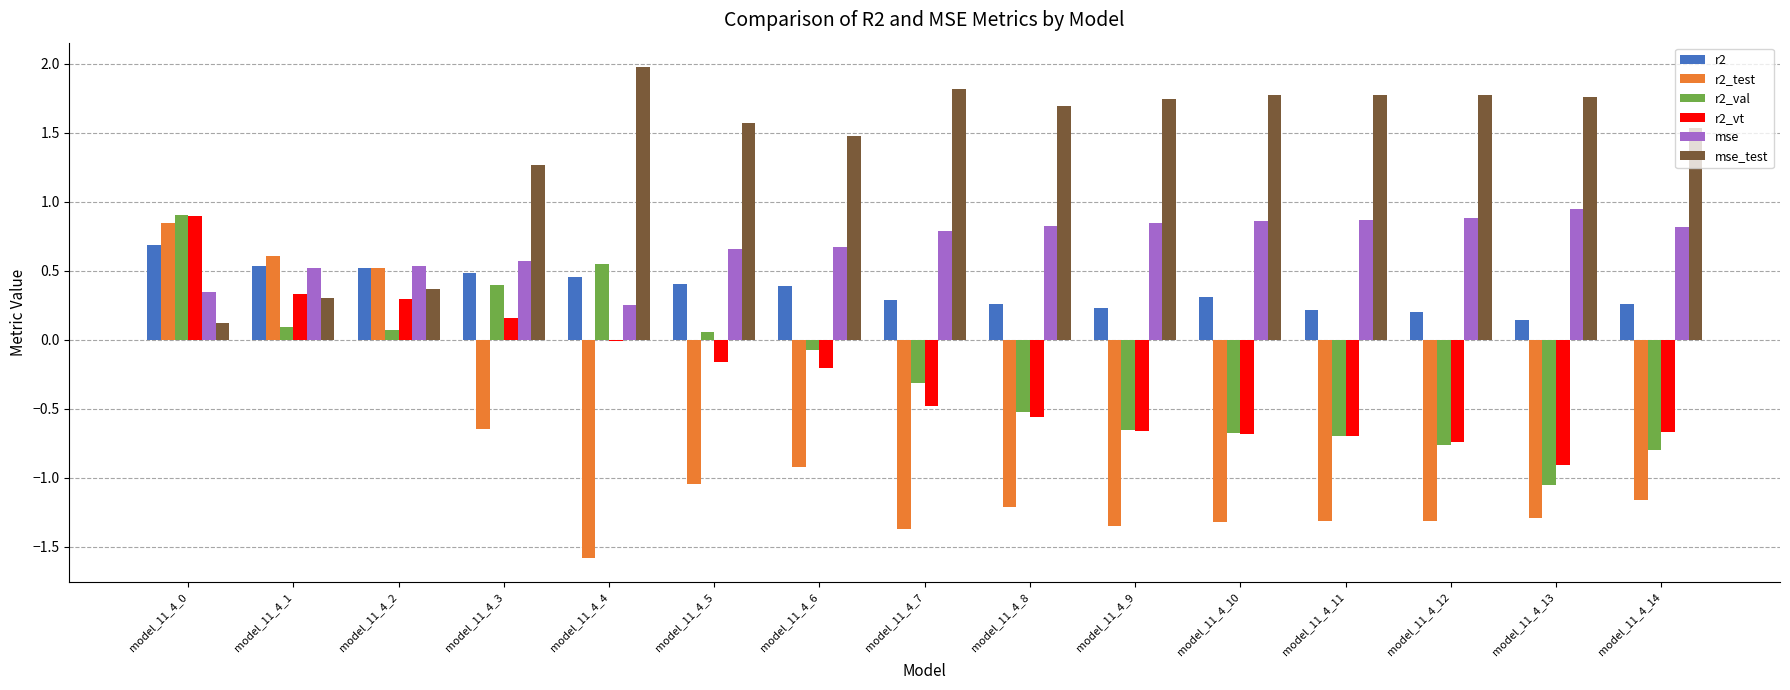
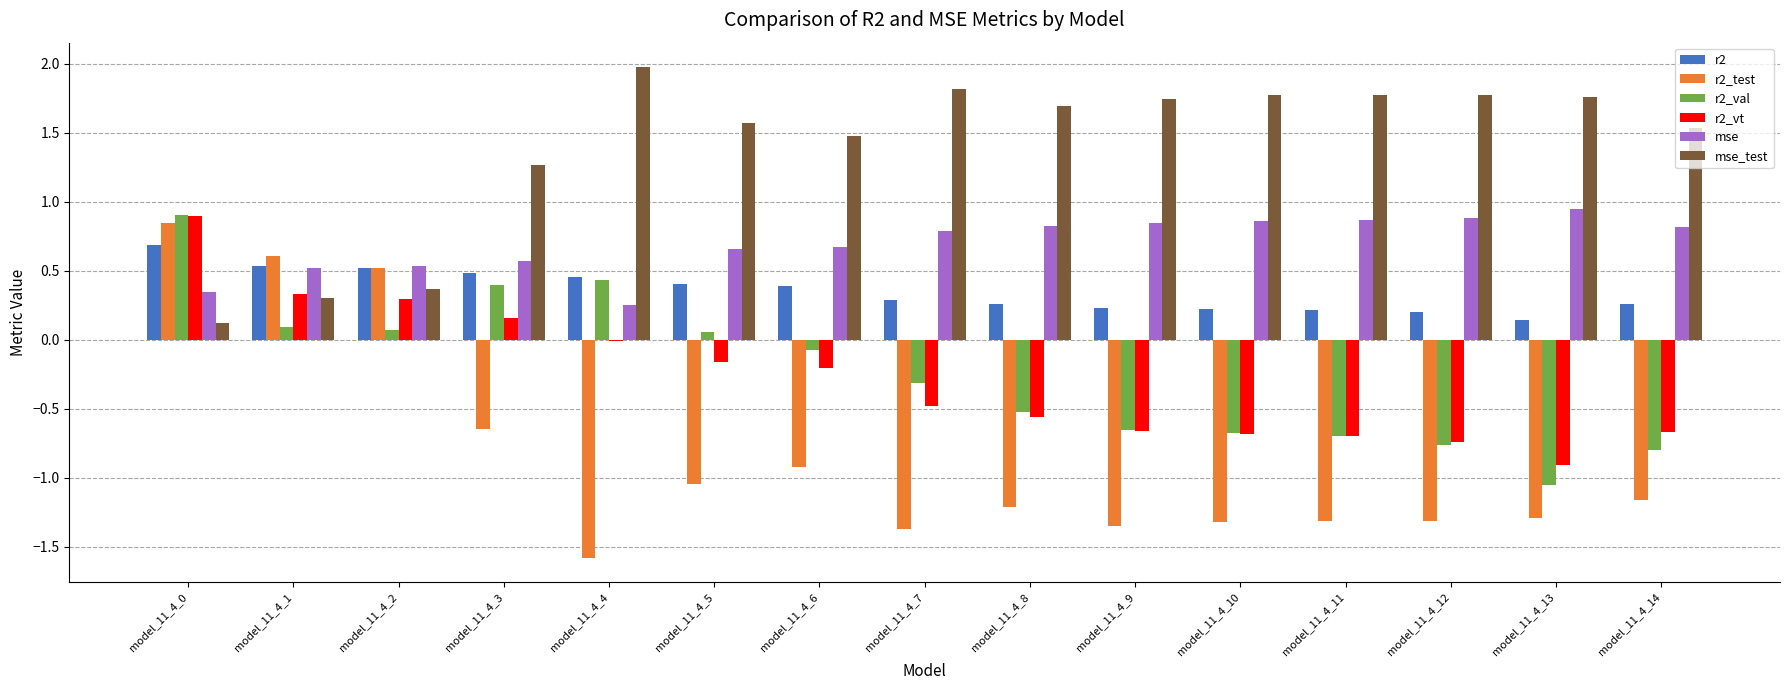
  {
    "r2": {
      "model_11_4_0": 0.69,
      "model_11_4_1": 0.53,
      "model_11_4_2": 0.52,
      "model_11_4_3": 0.48,
      "model_11_4_4": 0.46,
      "model_11_4_5": 0.41,
      "model_11_4_6": 0.39,
      "model_11_4_7": 0.28,
      "model_11_4_8": 0.26,
      "model_11_4_9": 0.23,
-     "model_11_4_10": 0.31,
+     "model_11_4_10": 0.22,
      "model_11_4_11": 0.22,
      "model_11_4_12": 0.20,
      "model_11_4_13": 0.14,
      "model_11_4_14": 0.26
    },
    "r2_test": {
      "model_11_4_0": 0.84,
      "model_11_4_1": 0.60,
      "model_11_4_2": 0.52,
      "model_11_4_3": -0.65,
      "model_11_4_4": -1.58,
      "model_11_4_5": -1.05,
      "model_11_4_6": -0.92,
      "model_11_4_7": -1.37,
      "model_11_4_8": -1.21,
      "model_11_4_9": -1.35,
      "model_11_4_10": -1.32,
      "model_11_4_11": -1.31,
      "model_11_4_12": -1.32,
      "model_11_4_13": -1.29,
      "model_11_4_14": -1.16
    },
    "r2_val": {
      "model_11_4_0": 0.90,
      "model_11_4_1": 0.09,
      "model_11_4_2": 0.07,
      "model_11_4_3": 0.39,
-     "model_11_4_4": 0.55,
+     "model_11_4_4": 0.44,
      "model_11_4_5": 0.05,
      "model_11_4_6": -0.07,
      "model_11_4_7": -0.31,
      "model_11_4_8": -0.52,
      "model_11_4_9": -0.65,
      "model_11_4_10": -0.68,
      "model_11_4_11": -0.70,
      "model_11_4_12": -0.76,
      "model_11_4_13": -1.05,
      "model_11_4_14": -0.80
    },
    "r2_vt": {
      "model_11_4_0": 0.90,
      "model_11_4_1": 0.33,
      "model_11_4_2": 0.29,
      "model_11_4_3": 0.16,
      "model_11_4_5": -0.16,
      "model_11_4_6": -0.20,
      "model_11_4_7": -0.48,
      "model_11_4_8": -0.56,
      "model_11_4_9": -0.66,
      "model_11_4_10": -0.68,
      "model_11_4_11": -0.70,
      "model_11_4_12": -0.74,
      "model_11_4_13": -0.91,
      "model_11_4_14": -0.67
    },
    "mse": {
      "model_11_4_0": 0.35,
      "model_11_4_1": 0.52,
      "model_11_4_2": 0.53,
      "model_11_4_3": 0.57,
      "model_11_4_4": 0.25,
      "model_11_4_5": 0.66,
      "model_11_4_6": 0.67,
      "model_11_4_7": 0.79,
      "model_11_4_8": 0.82,
      "model_11_4_9": 0.85,
      "model_11_4_10": 0.86,
      "model_11_4_11": 0.86,
      "model_11_4_12": 0.88,
      "model_11_4_13": 0.95,
      "model_11_4_14": 0.82
    },
    "mse_test": {
      "model_11_4_0": 0.12,
      "model_11_4_1": 0.30,
      "model_11_4_2": 0.37,
      "model_11_4_3": 1.26,
      "model_11_4_4": 1.97,
      "model_11_4_5": 1.57,
      "model_11_4_6": 1.47,
      "model_11_4_7": 1.81,
      "model_11_4_8": 1.69,
      "model_11_4_9": 1.74,
      "model_11_4_10": 1.78,
      "model_11_4_11": 1.77,
      "model_11_4_12": 1.77,
      "model_11_4_13": 1.76
    }
  }
